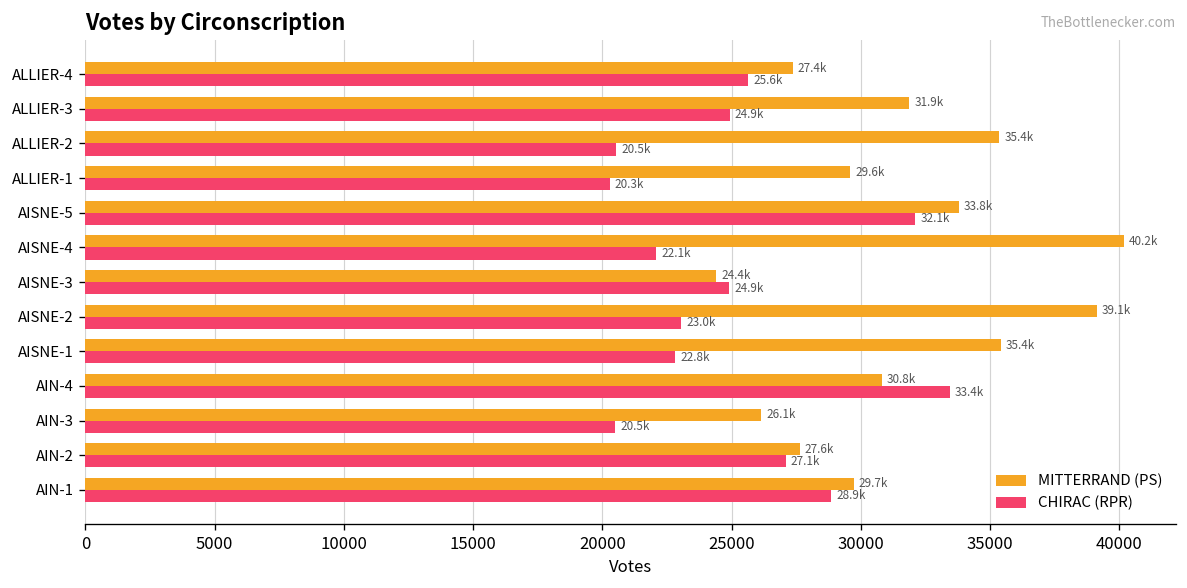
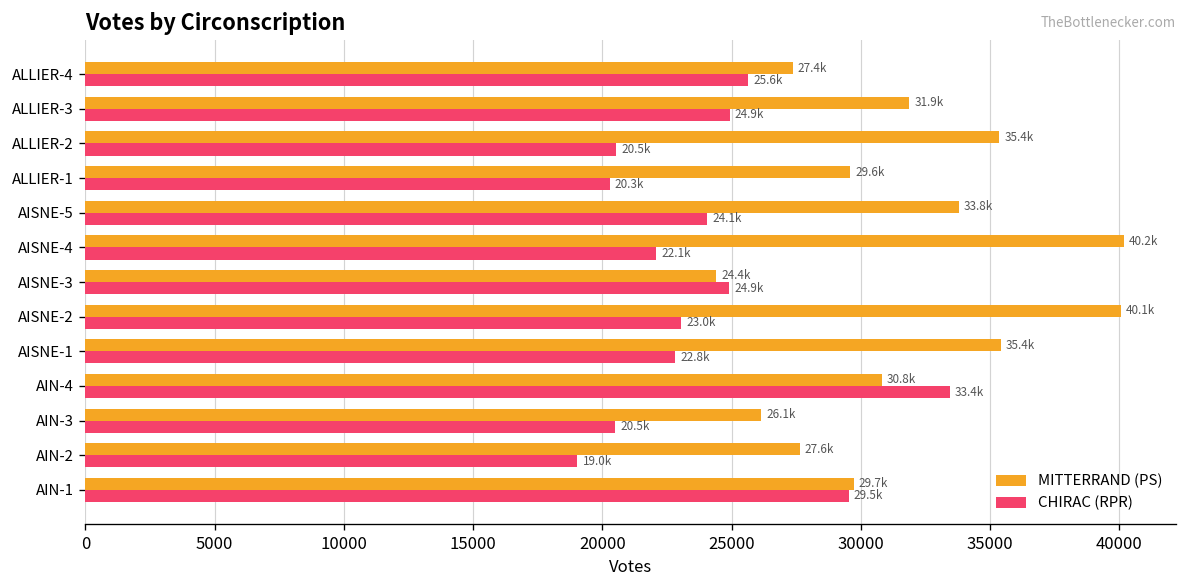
  {
    "MITTERRAND (PS)": {
      "ALLIER-4": "27.4k",
      "ALLIER-3": "31.9k",
      "ALLIER-2": "35.4k",
      "ALLIER-1": "29.6k",
      "AISNE-5": "33.8k",
      "AISNE-4": "40.2k",
      "AISNE-3": "24.4k",
-     "AISNE-2": "39.1k",
+     "AISNE-2": "40.1k",
      "AISNE-1": "35.4k",
      "AIN-4": "30.8k",
      "AIN-3": "26.1k",
      "AIN-2": "27.6k",
      "AIN-1": "29.7k"
    },
    "CHIRAC (RPR)": {
      "ALLIER-4": "25.6k",
      "ALLIER-3": "24.9k",
      "ALLIER-2": "20.5k",
      "ALLIER-1": "20.3k",
-     "AISNE-5": "32.1k",
+     "AISNE-5": "24.1k",
      "AISNE-4": "22.1k",
      "AISNE-3": "24.9k",
      "AISNE-2": "23.0k",
      "AISNE-1": "22.8k",
      "AIN-4": "33.4k",
      "AIN-3": "20.5k",
-     "AIN-2": "27.1k",
-     "AIN-1": "28.9k"
+     "AIN-2": "19.0k",
+     "AIN-1": "29.5k"
    }
  }
